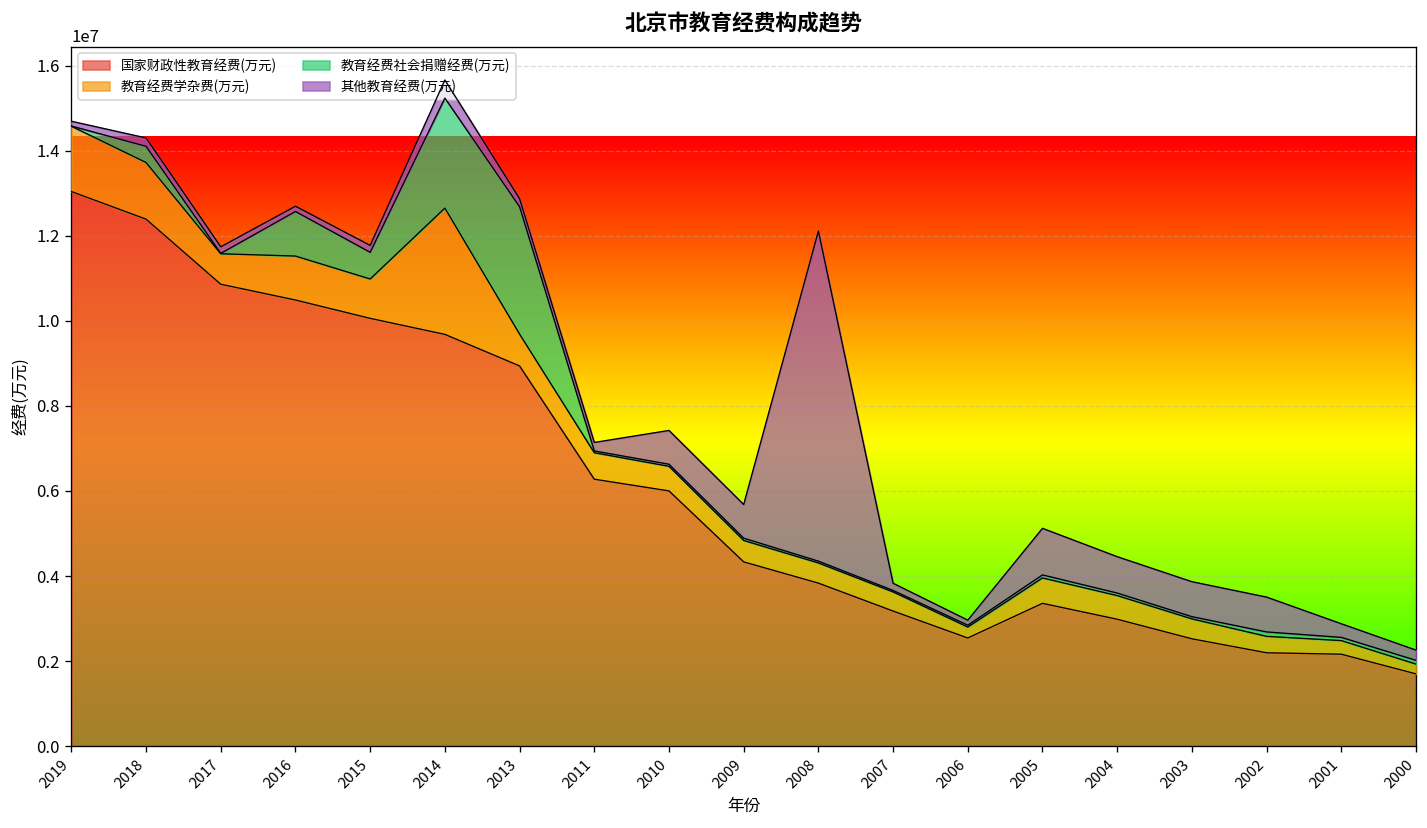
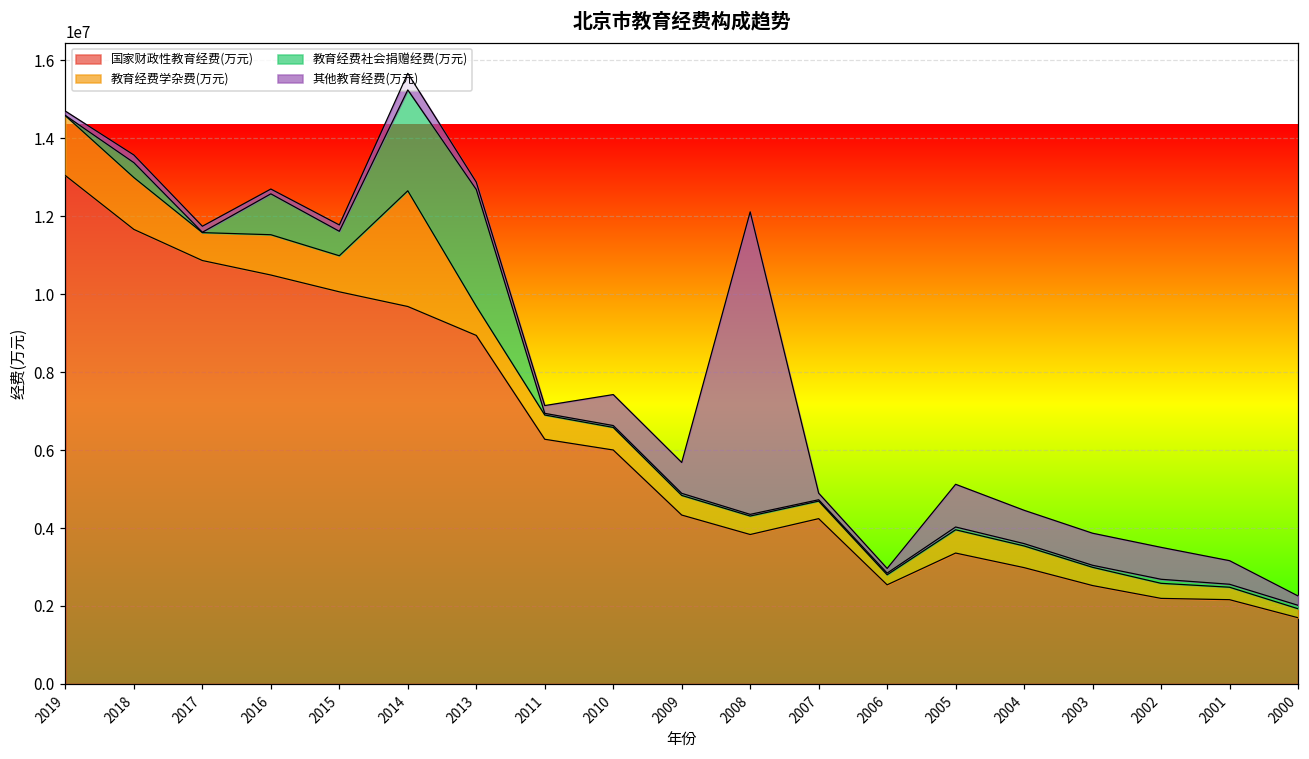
  {
    "国家财政性教育经费(万元)": {
      "2019": 13000000,
-     "2018": 12400000,
+     "2018": 11700000,
      "2017": 10900000,
      "2016": 10500000,
      "2015": 10100000,
      "2014": 9700000,
      "2013": 8900000,
      "2011": 6300000,
      "2010": 6000000,
      "2009": 4300000,
      "2008": 3800000,
-     "2007": 3200000,
+     "2007": 4200000,
      "2006": 2500000,
      "2005": 3400000,
      "2004": 3000000,
      "2003": 2500000,
      "2002": 2200000,
      "2001": 2200000,
      "2000": 1700000
    },
    "教育经费学杂费(万元)": {
      "2018": 1300000,
      "2016": 1000000,
      "2015": 900000,
      "2014": 3000000,
      "2013": 700000,
      "2002": 400000,
      "2001": 300000,
      "2000": 200000
    },
    "教育经费社会捐赠经费(万元)": {
      "2018": 400000,
      "2016": 1000000,
      "2015": 600000,
      "2013": 3000000,
      "2002": 100000,
      "2001": 100000,
      "2000": 100000
    },
    "其他教育经费(万元)": {
      "2019": 100000,
      "2018": 200000,
      "2017": 200000,
      "2016": 100000,
      "2015": 200000,
      "2013": 200000,
      "2011": 200000,
      "2010": 800000,
      "2009": 800000,
      "2008": 7800000,
      "2007": 200000,
      "2006": 100000,
      "2005": 1100000,
      "2004": 900000,
      "2003": 800000,
      "2002": 800000,
-     "2001": 300000,
+     "2001": 600000,
      "2000": 200000
    }
  }
